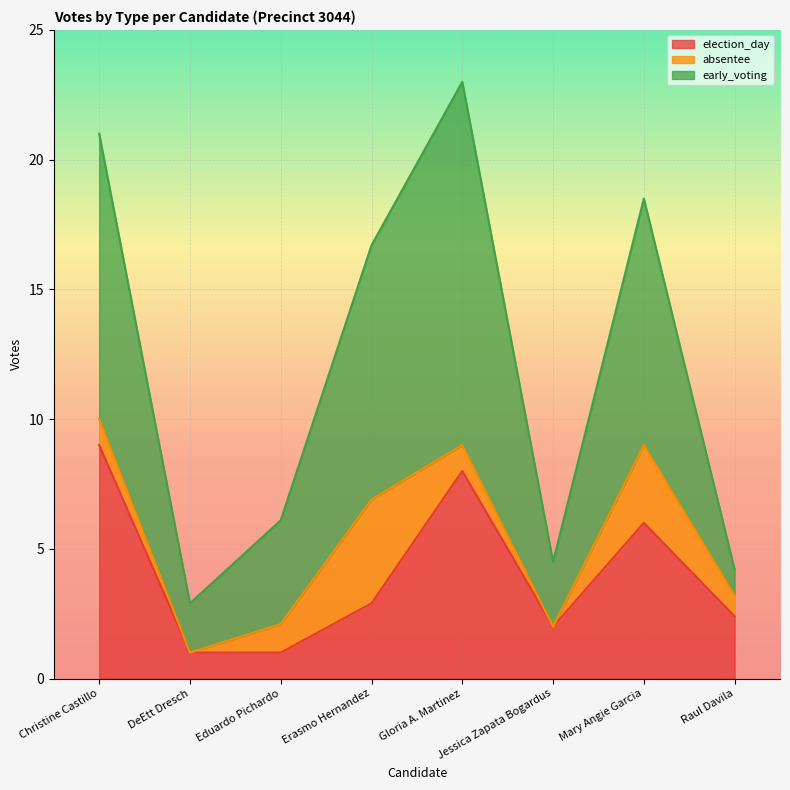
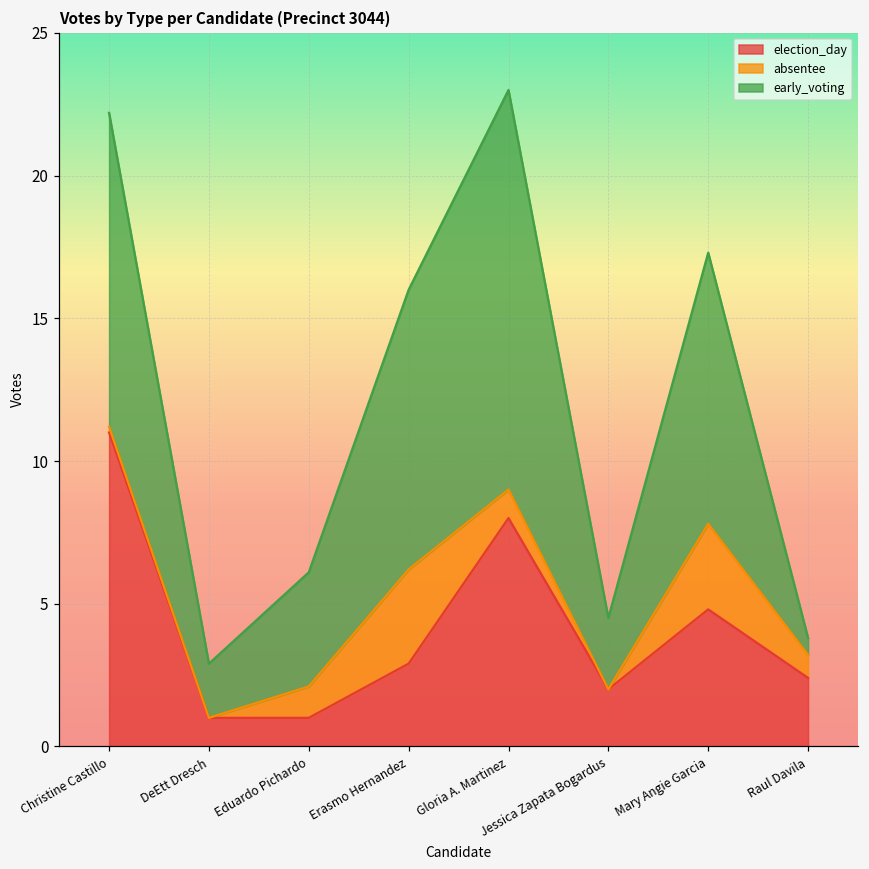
  {
    "election_day": {
-     "Christine Castillo": 9,
+     "Christine Castillo": 11,
      "Eduardo Pichardo": 1.0,
      "Erasmo Hernandez": 2.9,
      "Gloria A. Martinez": 8.0,
-     "Mary Angie Garcia": 6.0,
+     "Mary Angie Garcia": 4.8,
      "Raul Davila": 2.4
    },
    "absentee": {
-     "Christine Castillo": 1.0,
+     "Christine Castillo": 0.2,
      "Eduardo Pichardo": 1.1,
-     "Erasmo Hernandez": 4.0,
+     "Erasmo Hernandez": 3.3,
      "Gloria A. Martinez": 1.0,
      "Mary Angie Garcia": 3.0,
      "Raul Davila": 0.8
    },
    "early_voting": {
      "Christine Castillo": 11.0,
      "DeEtt Dresch": 1.9,
      "Eduardo Pichardo": 4.0,
      "Erasmo Hernandez": 9.8,
      "Gloria A. Martinez": 14.0,
      "Jessica Zapata Bogardus": 2.5,
      "Mary Angie Garcia": 9.5,
-     "Raul Davila": 1.0
+     "Raul Davila": 0.6
    }
  }
